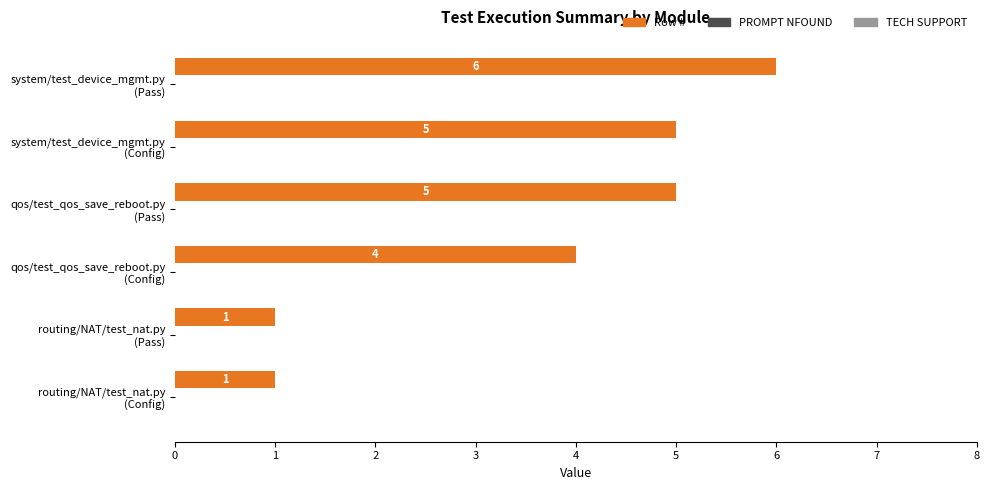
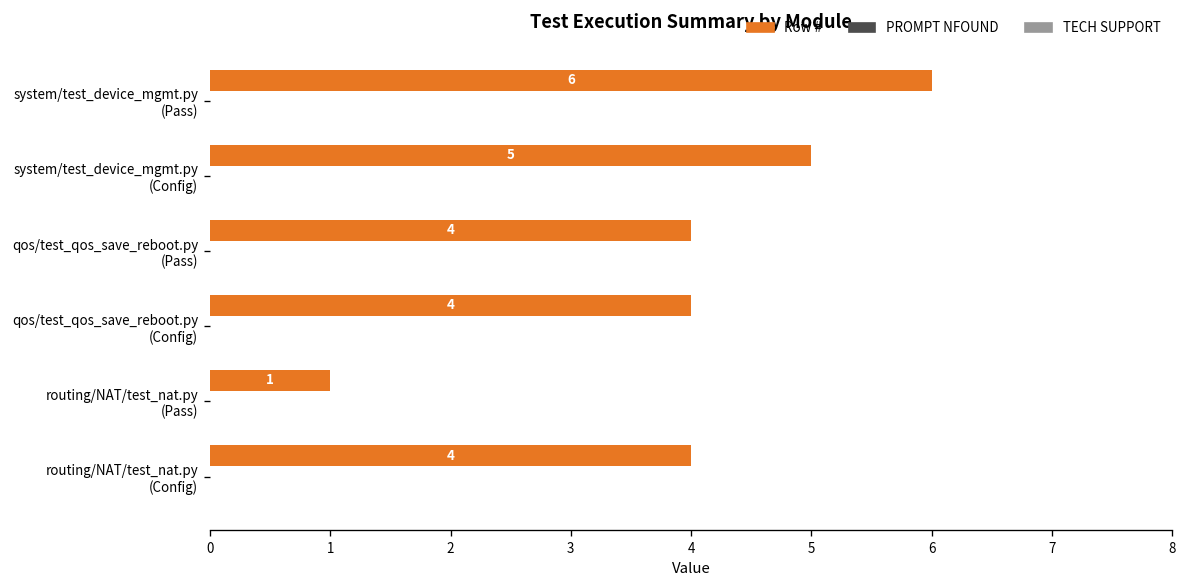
  {
    "Row #": {
      "system/test_device_mgmt.py (Pass)": 6,
      "system/test_device_mgmt.py (Config)": 5,
-     "qos/test_qos_save_reboot.py (Pass)": 5,
+     "qos/test_qos_save_reboot.py (Pass)": 4,
      "qos/test_qos_save_reboot.py (Config)": 4,
      "routing/NAT/test_nat.py (Pass)": 1,
-     "routing/NAT/test_nat.py (Config)": 1
+     "routing/NAT/test_nat.py (Config)": 4
    },
    "PROMPT NFOUND": {
      "system/test_device_mgmt.py (Pass)": 0.00,
      "system/test_device_mgmt.py (Config)": 0.00,
      "qos/test_qos_save_reboot.py (Pass)": 0.00,
      "qos/test_qos_save_reboot.py (Config)": 0.00,
      "routing/NAT/test_nat.py (Pass)": 0.00,
      "routing/NAT/test_nat.py (Config)": 0.00
    },
    "TECH SUPPORT": {
      "system/test_device_mgmt.py (Pass)": 0.00,
      "system/test_device_mgmt.py (Config)": 0.00,
      "qos/test_qos_save_reboot.py (Pass)": 0.00,
      "qos/test_qos_save_reboot.py (Config)": 0.00,
      "routing/NAT/test_nat.py (Pass)": 0.00,
      "routing/NAT/test_nat.py (Config)": 0.00
    }
  }
